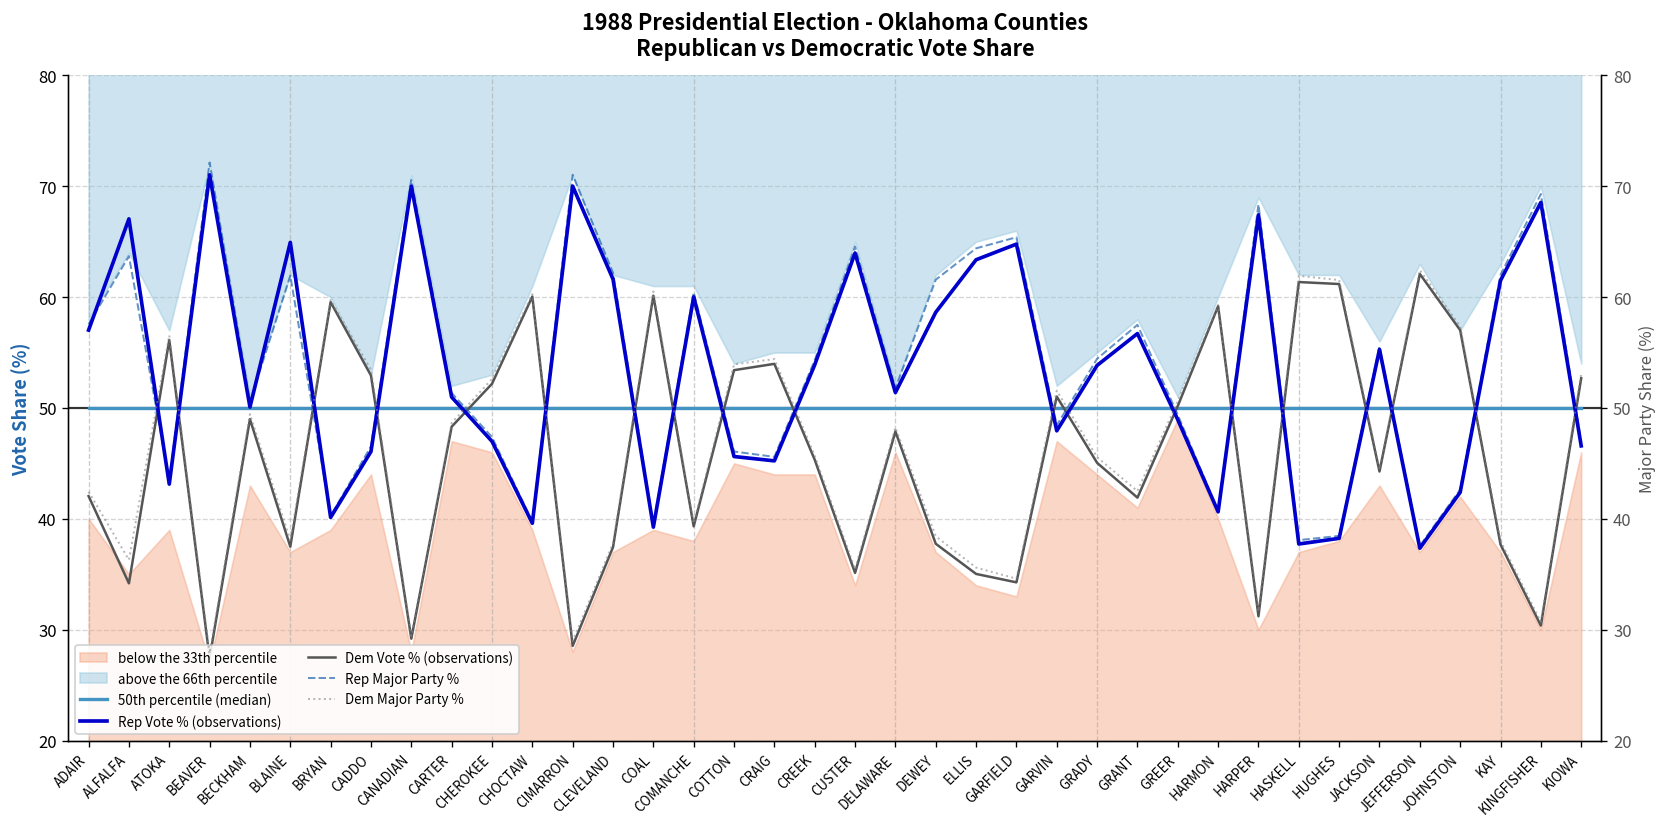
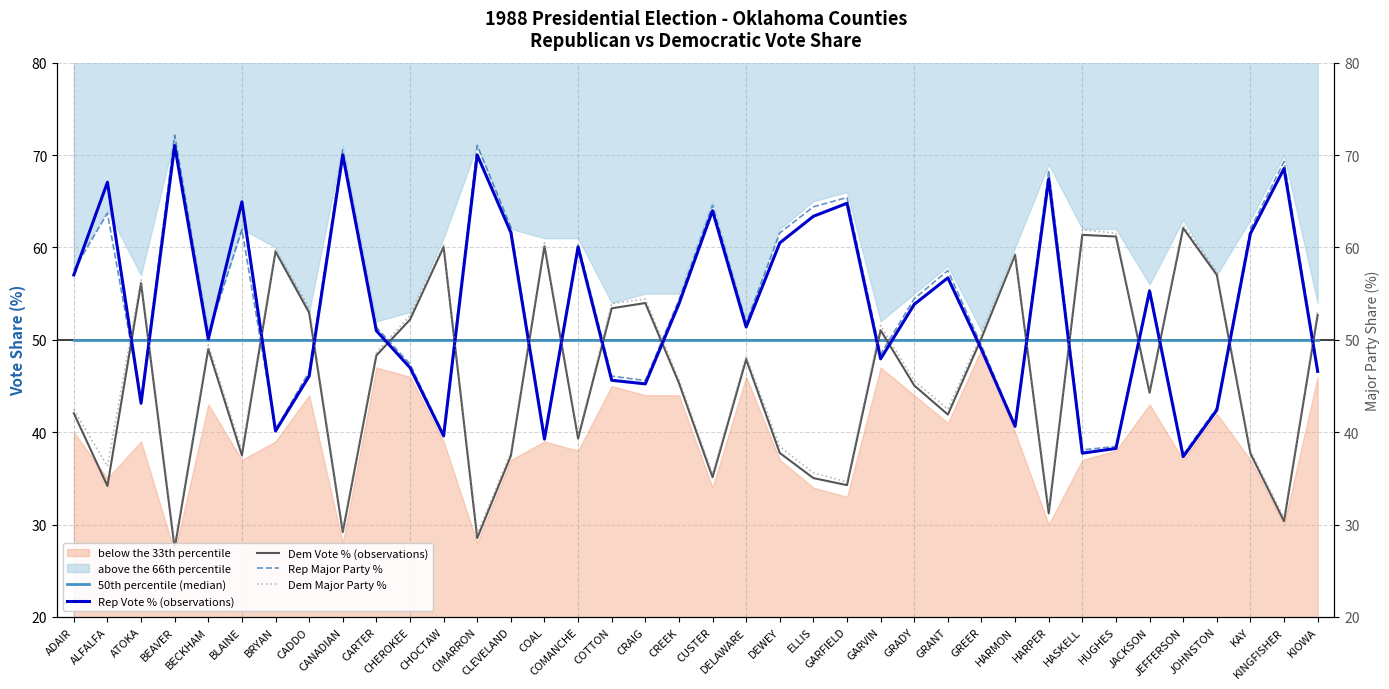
  {
    "below the 33th percentile": {
      "ADAIR": 40,
      "ALFALFA": 35,
      "ATOKA": 39,
      "BECKHAM": 43,
      "BLAINE": 37,
      "BRYAN": 39,
      "CADDO": 44,
      "CANADIAN": 28,
      "CARTER": 47,
      "CHEROKEE": 46,
      "CHOCTAW": 39,
      "CIMARRON": 28,
      "CLEVELAND": 37,
      "COMANCHE": 38,
      "COTTON": 45,
      "CRAIG": 44,
      "CREEK": 44,
      "CUSTER": 34,
      "DELAWARE": 46,
      "DEWEY": 37,
      "ELLIS": 34,
      "GARFIELD": 33,
      "GARVIN": 47,
      "GRADY": 44,
      "GRANT": 41,
      "HARMON": 40,
      "HARPER": 30,
      "HASKELL": 37,
      "JACKSON": 43,
      "JEFFERSON": 37,
      "JOHNSTON": 42,
      "KAY": 37,
      "KINGFISHER": 30,
      "KIOWA": 46
    },
    "Rep Vote % (observations)": {
      "ADAIR": 57,
      "ALFALFA": 67,
      "ATOKA": 43,
      "BEAVER": 71,
      "BLAINE": 65,
      "CADDO": 46,
      "CANADIAN": 70,
      "CARTER": 51,
      "CHEROKEE": 47,
      "CIMARRON": 70,
      "CLEVELAND": 62,
      "COMANCHE": 60,
      "COTTON": 46,
      "CRAIG": 45,
      "CREEK": 54,
      "CUSTER": 64,
      "DELAWARE": 51,
-     "DEWEY": 59,
+     "DEWEY": 60,
      "ELLIS": 63,
      "GARFIELD": 65,
      "GARVIN": 48,
      "GRADY": 54,
      "GRANT": 57,
      "HARPER": 67,
      "HASKELL": 38,
      "KAY": 62,
      "KINGFISHER": 69,
      "KIOWA": 47
    },
    "Dem Vote % (observations)": {
      "ADAIR": 42,
      "ALFALFA": 34,
      "ATOKA": 56,
      "BECKHAM": 49,
      "BLAINE": 37,
      "BRYAN": 60,
      "CADDO": 53,
      "CANADIAN": 29,
      "CARTER": 48,
      "CHEROKEE": 52,
      "CHOCTAW": 60,
      "CIMARRON": 29,
      "CLEVELAND": 37,
      "COAL": 60,
      "COMANCHE": 39,
      "COTTON": 53,
      "CRAIG": 54,
      "CREEK": 45,
      "CUSTER": 35,
      "DELAWARE": 48,
      "DEWEY": 38,
      "ELLIS": 35,
      "GARFIELD": 34,
      "GARVIN": 51,
      "GRADY": 45,
      "GRANT": 42,
      "HARMON": 59,
      "HARPER": 31,
      "HASKELL": 61,
      "HUGHES": 61,
      "JACKSON": 44,
      "JEFFERSON": 62,
      "JOHNSTON": 57,
      "KAY": 38,
      "KINGFISHER": 30,
      "KIOWA": 53
    },
    "Dem Major Party %": {
      "ADAIR": 42,
      "ALFALFA": 36,
      "ATOKA": 57,
      "BECKHAM": 49,
      "BLAINE": 38,
      "BRYAN": 60,
      "CADDO": 53,
      "CANADIAN": 29,
      "CARTER": 49,
      "CHEROKEE": 53,
      "CHOCTAW": 60,
      "CIMARRON": 29,
      "CLEVELAND": 38,
      "COAL": 61,
      "COMANCHE": 40,
      "COTTON": 54,
      "CRAIG": 54,
      "CREEK": 46,
      "CUSTER": 35,
      "DELAWARE": 48,
      "DEWEY": 38,
      "ELLIS": 36,
      "GARFIELD": 35,
      "GARVIN": 52,
      "GRADY": 46,
      "GRANT": 43,
      "GREER": 51,
      "HARMON": 59,
      "HARPER": 32,
      "HASKELL": 62,
      "HUGHES": 62,
      "JACKSON": 44,
      "JEFFERSON": 62,
      "JOHNSTON": 57,
      "KAY": 38,
      "KINGFISHER": 31,
      "KIOWA": 53
    }
  }
